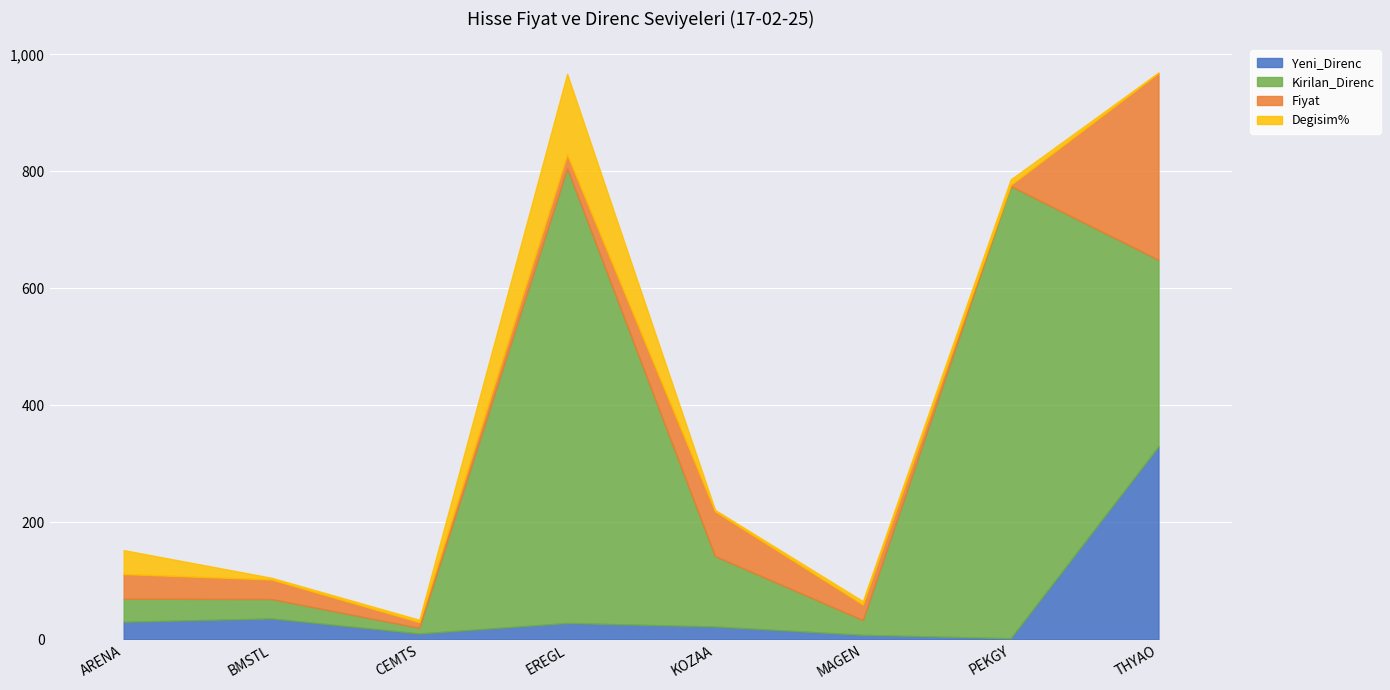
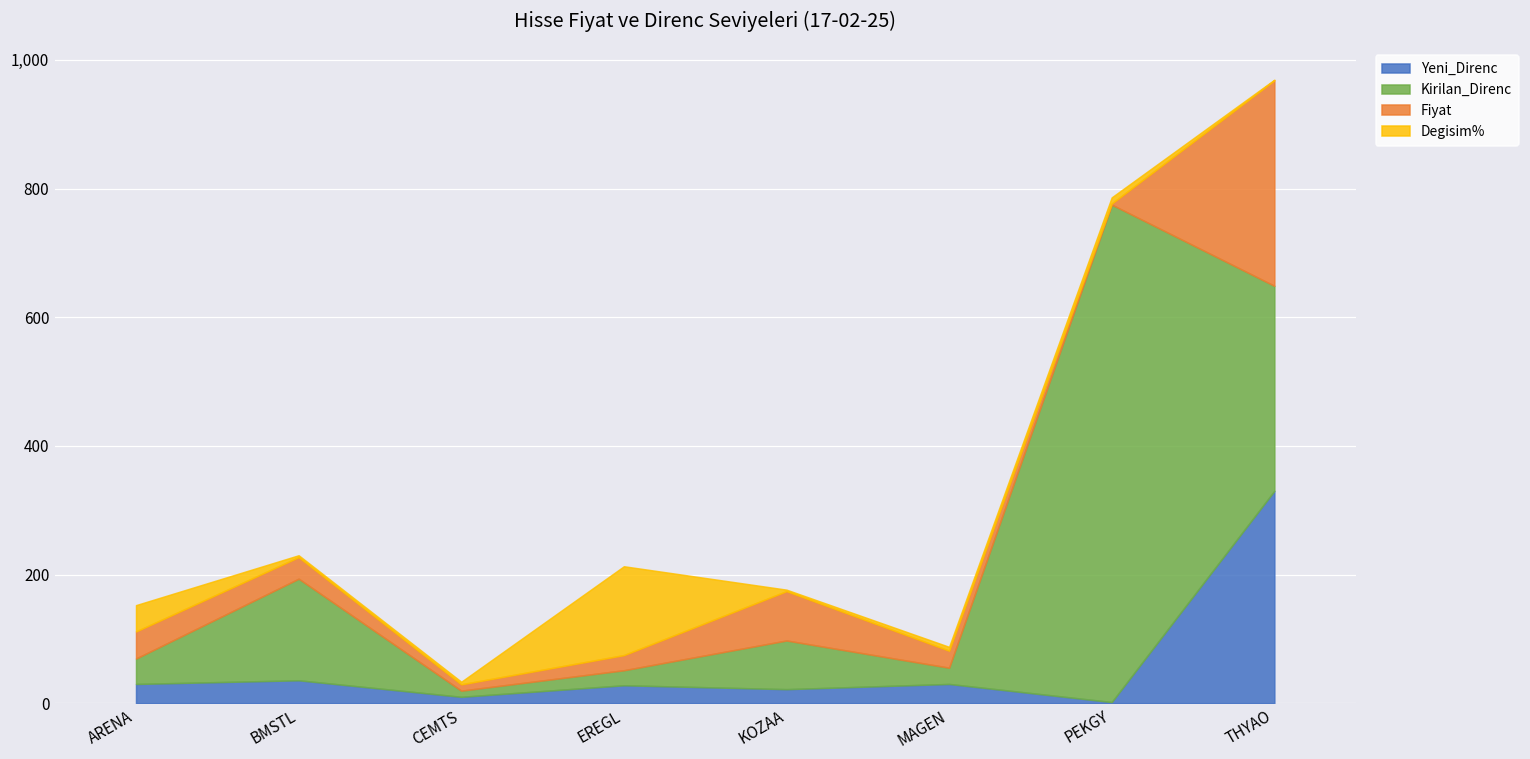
  {
    "Yeni_Direnc": {
      "ARENA": 30,
      "BMSTL": 40,
      "CEMTS": 10,
      "EREGL": 30,
      "KOZAA": 20,
-     "MAGEN": 10,
+     "MAGEN": 30,
      "THYAO": 330
    },
    "Kirilan_Direnc": {
      "ARENA": 40,
-     "BMSTL": 30,
+     "BMSTL": 160,
      "CEMTS": 10,
-     "EREGL": 780,
-     "KOZAA": 120,
+     "EREGL": 20,
+     "KOZAA": 80,
      "MAGEN": 30,
      "THYAO": 320
    },
    "Fiyat": {
      "ARENA": 40,
      "EREGL": 20,
      "MAGEN": 30
    },
    "Degisim%": {
      "ARENA": 40,
      "EREGL": 140,
      "MAGEN": 10,
      "PEKGY": 10
    }
  }
